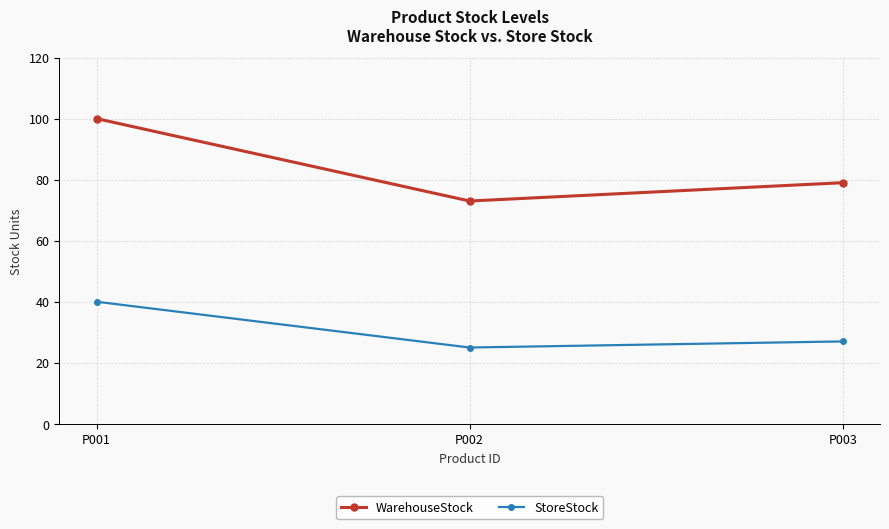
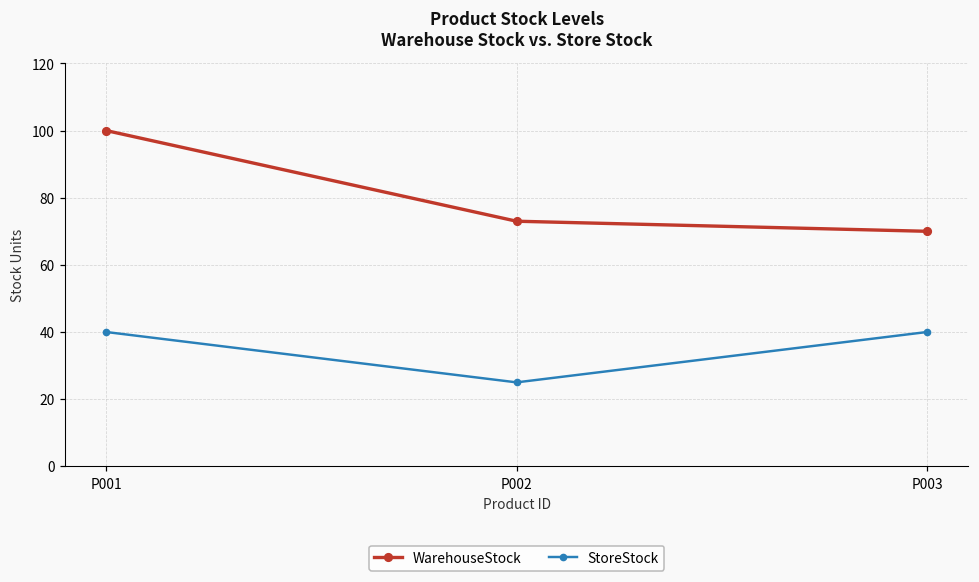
  {
    "WarehouseStock": {
      "P001": 100,
      "P002": 73,
-     "P003": 79
+     "P003": 70
    },
    "StoreStock": {
      "P001": 40,
      "P002": 25,
-     "P003": 27
+     "P003": 40
    }
  }
